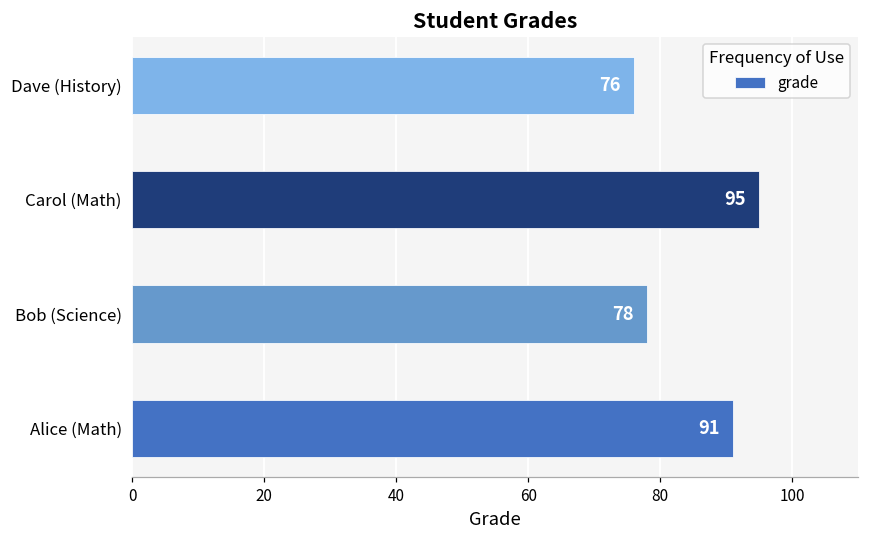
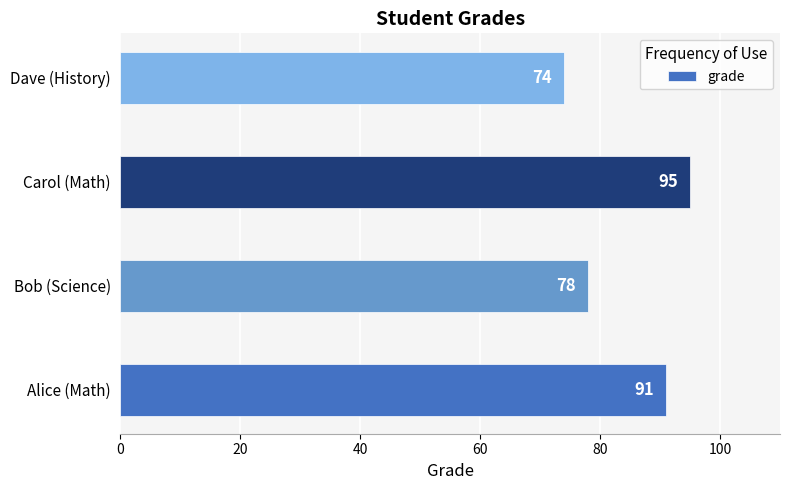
  {
-   "Dave (History)": 76,
+   "Dave (History)": 74,
    "Carol (Math)": 95,
    "Bob (Science)": 78,
    "Alice (Math)": 91
  }
